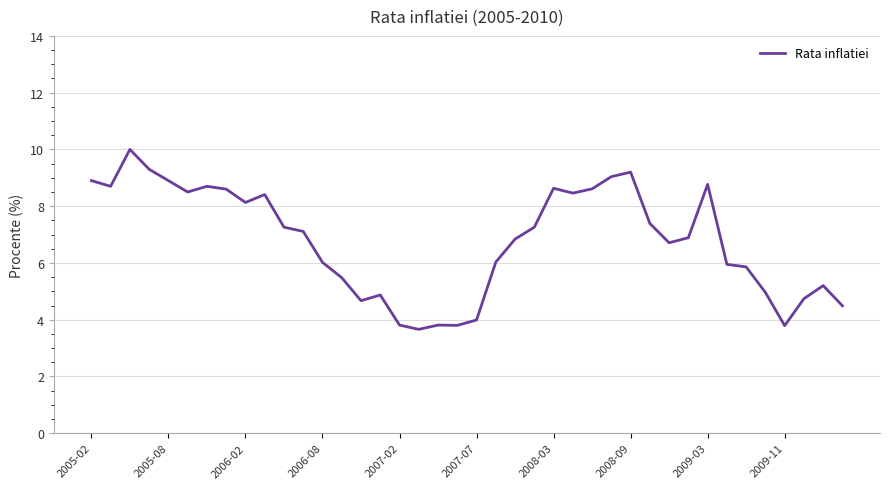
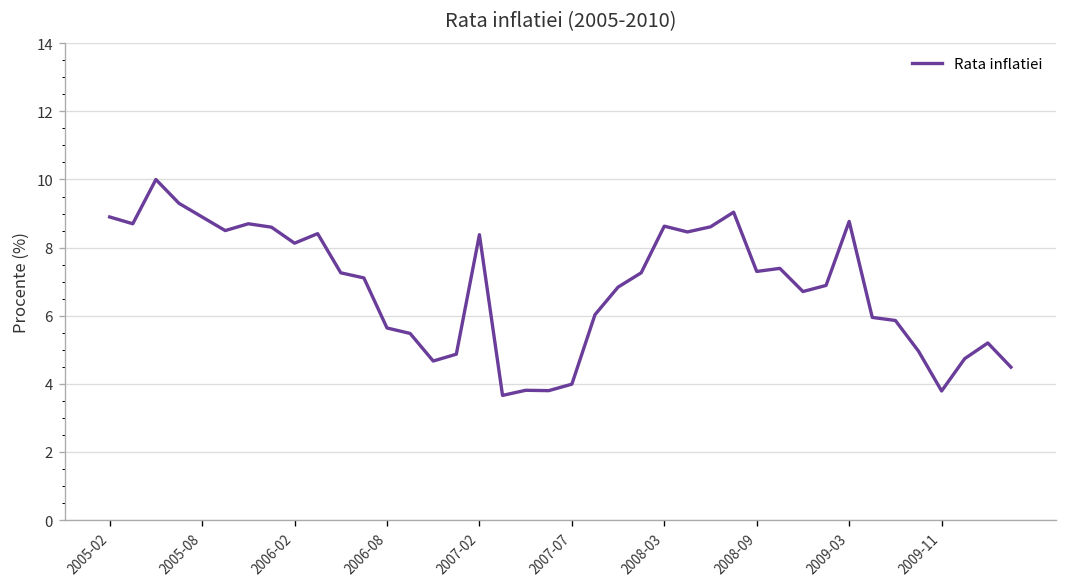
  {
    "2005-02": 8.9,
    "2005-08": 8.9,
    "2006-02": 8.1,
-   "2006-08": 6.0,
-   "2007-02": 3.8,
+   "2006-08": 5.6,
+   "2007-02": 8.4,
    "2007-07": 4.0,
    "2008-03": 8.6,
-   "2008-09": 9.2,
+   "2008-09": 7.3,
    "2009-03": 8.8,
    "2009-11": 3.8
  }
